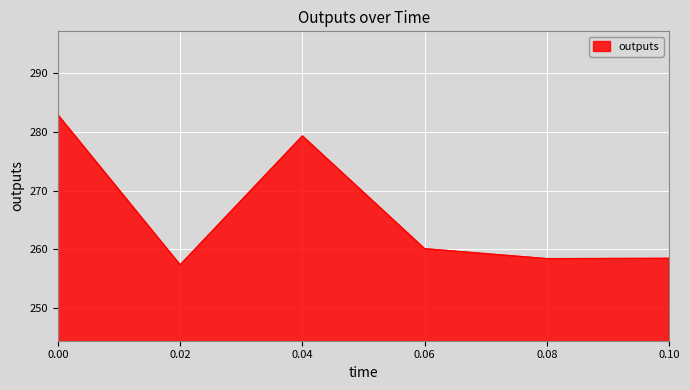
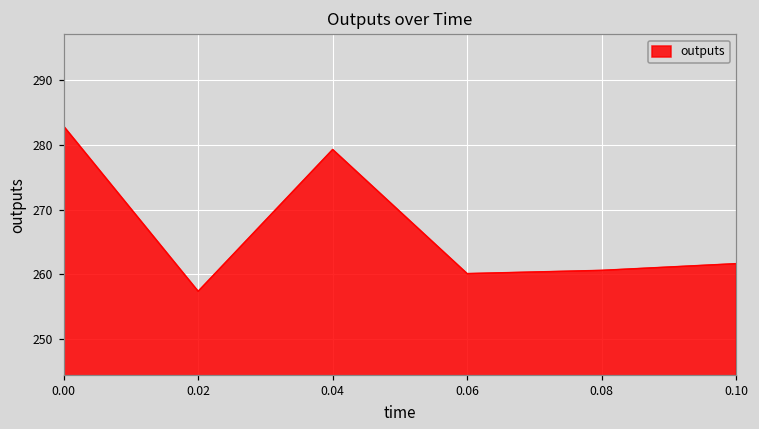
  {
    "0.00": 283,
    "0.02": 257,
    "0.04": 279,
    "0.06": 260,
-   "0.08": 258,
-   "0.10": 259
+   "0.08": 261,
+   "0.10": 262
  }
